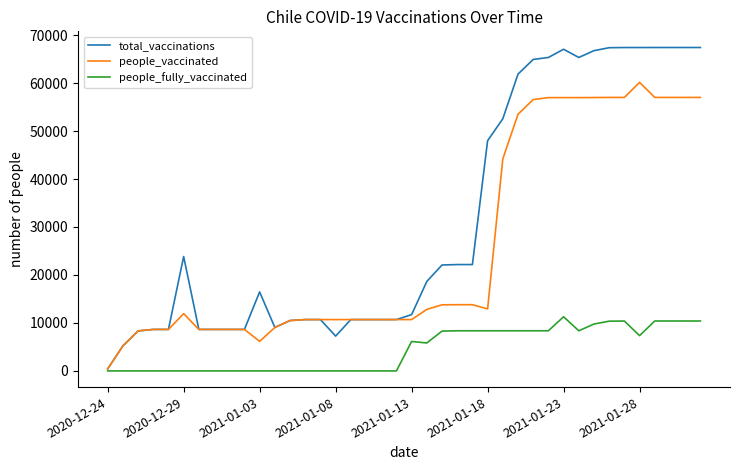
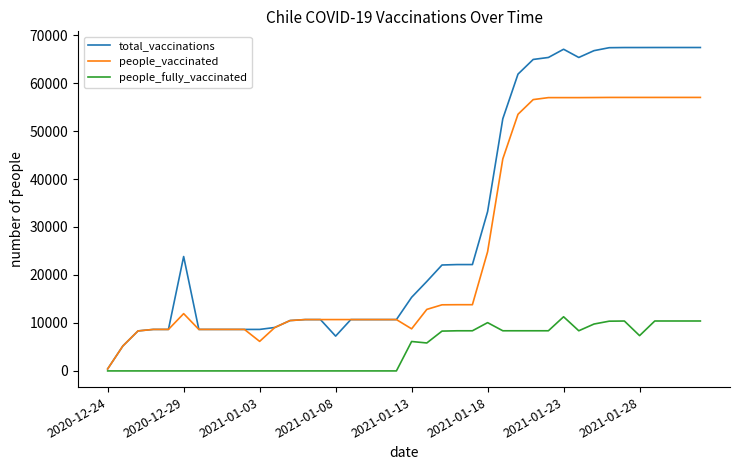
  {
    "total_vaccinations": {
      "2020-12-29": 24000,
-     "2021-01-03": 16000,
+     "2021-01-03": 9000,
      "2021-01-08": 7000,
-     "2021-01-13": 12000,
-     "2021-01-18": 48000,
+     "2021-01-13": 15000,
+     "2021-01-18": 33000,
      "2021-01-23": 67000,
      "2021-01-28": 67000
    },
    "people_vaccinated": {
      "2020-12-29": 12000,
      "2021-01-03": 6000,
      "2021-01-08": 11000,
-     "2021-01-13": 11000,
-     "2021-01-18": 13000,
+     "2021-01-13": 9000,
+     "2021-01-18": 25000,
      "2021-01-23": 57000,
-     "2021-01-28": 60000
+     "2021-01-28": 57000
    },
    "people_fully_vaccinated": {
      "2020-12-29": 0,
      "2021-01-03": 0,
      "2021-01-08": 0,
      "2021-01-13": 6000,
-     "2021-01-18": 8000,
+     "2021-01-18": 10000,
      "2021-01-23": 11000,
      "2021-01-28": 7000
    }
  }
